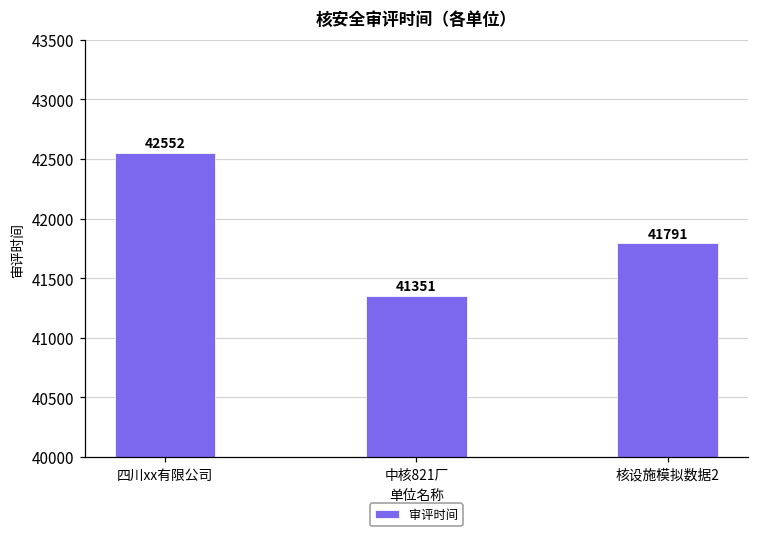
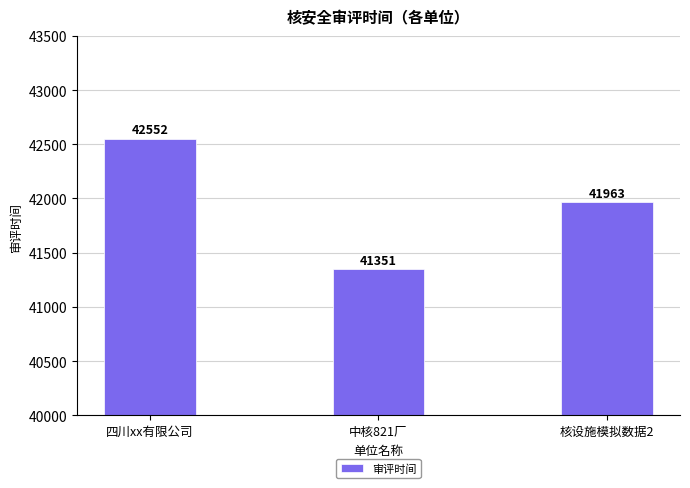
  {
    "四川xx有限公司": 42552,
    "中核821厂": 41351,
-   "核设施模拟数据2": 41791
+   "核设施模拟数据2": 41963
  }
